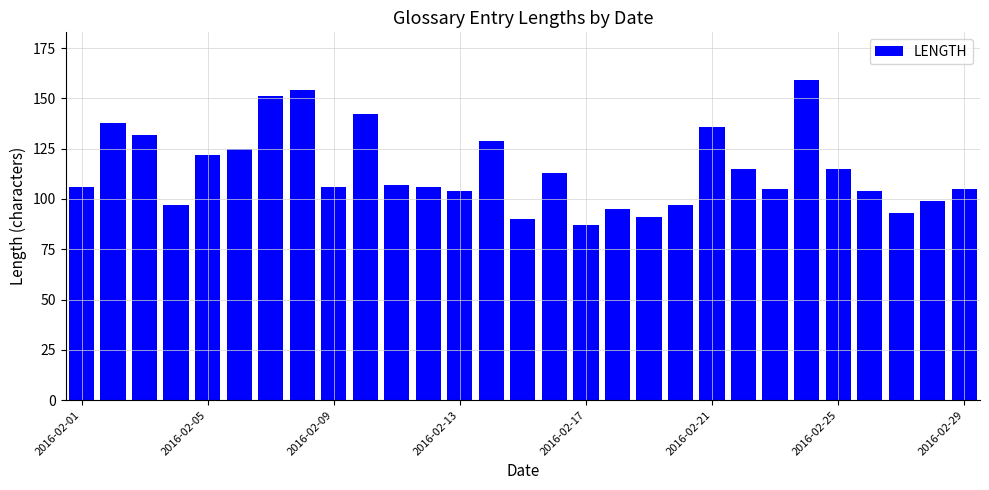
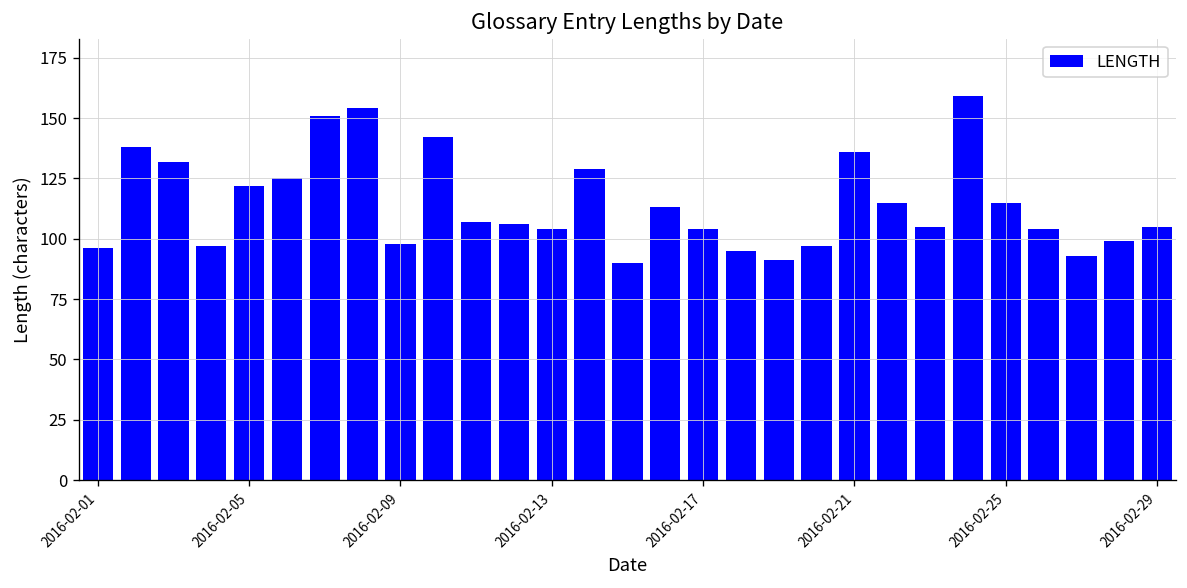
  {
-   "2016-02-01": 106,
+   "2016-02-01": 96,
    "2016-02-05": 122,
-   "2016-02-09": 106,
+   "2016-02-09": 98,
    "2016-02-13": 104,
-   "2016-02-17": 87,
+   "2016-02-17": 104,
    "2016-02-21": 136,
    "2016-02-25": 115,
    "2016-02-29": 105
  }
